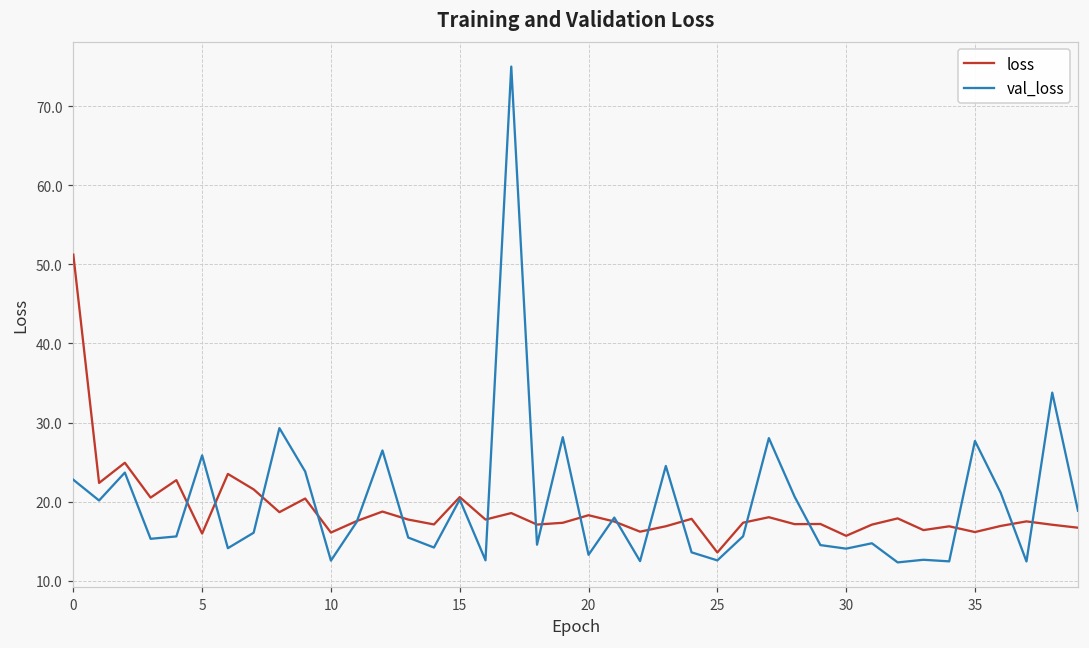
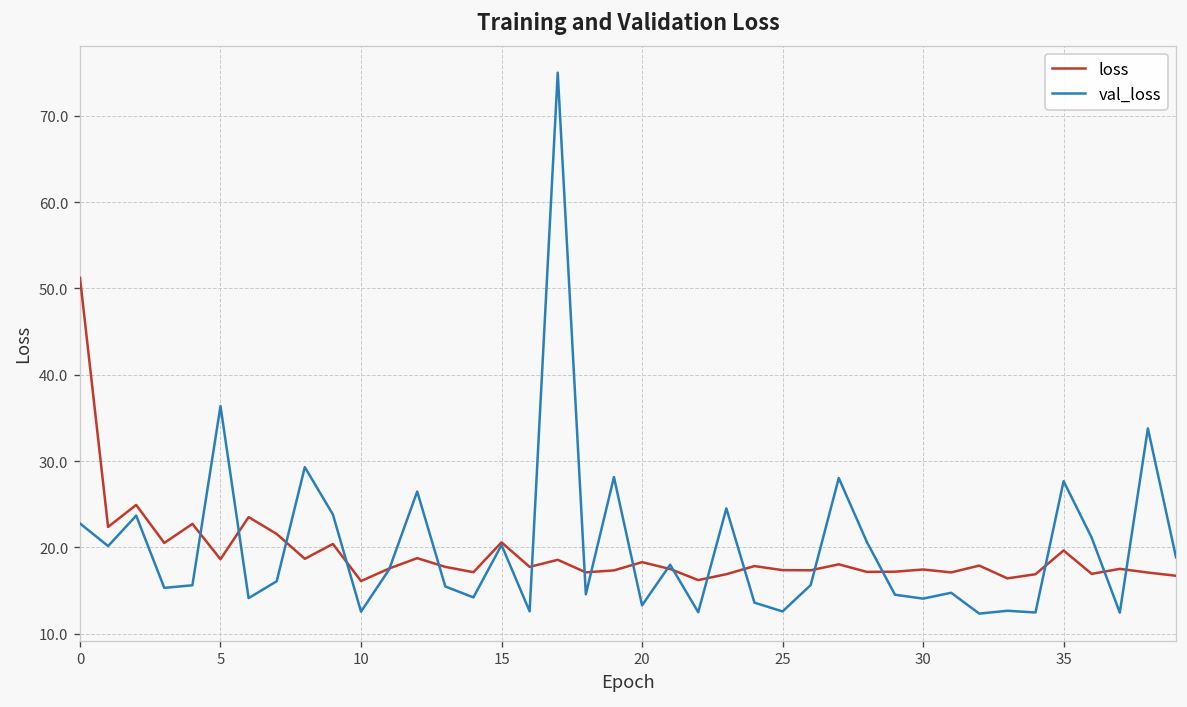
  {
    "loss": {
      "0": 51,
-     "5": 16,
+     "5": 19,
      "10": 16,
      "20": 18,
-     "25": 14,
-     "30": 16,
-     "35": 16
+     "25": 17,
+     "30": 17,
+     "35": 20
    },
    "val_loss": {
      "0": 23,
-     "5": 26,
+     "5": 36,
      "10": 13,
      "20": 13,
      "25": 13,
      "30": 14,
      "35": 28
    }
  }
